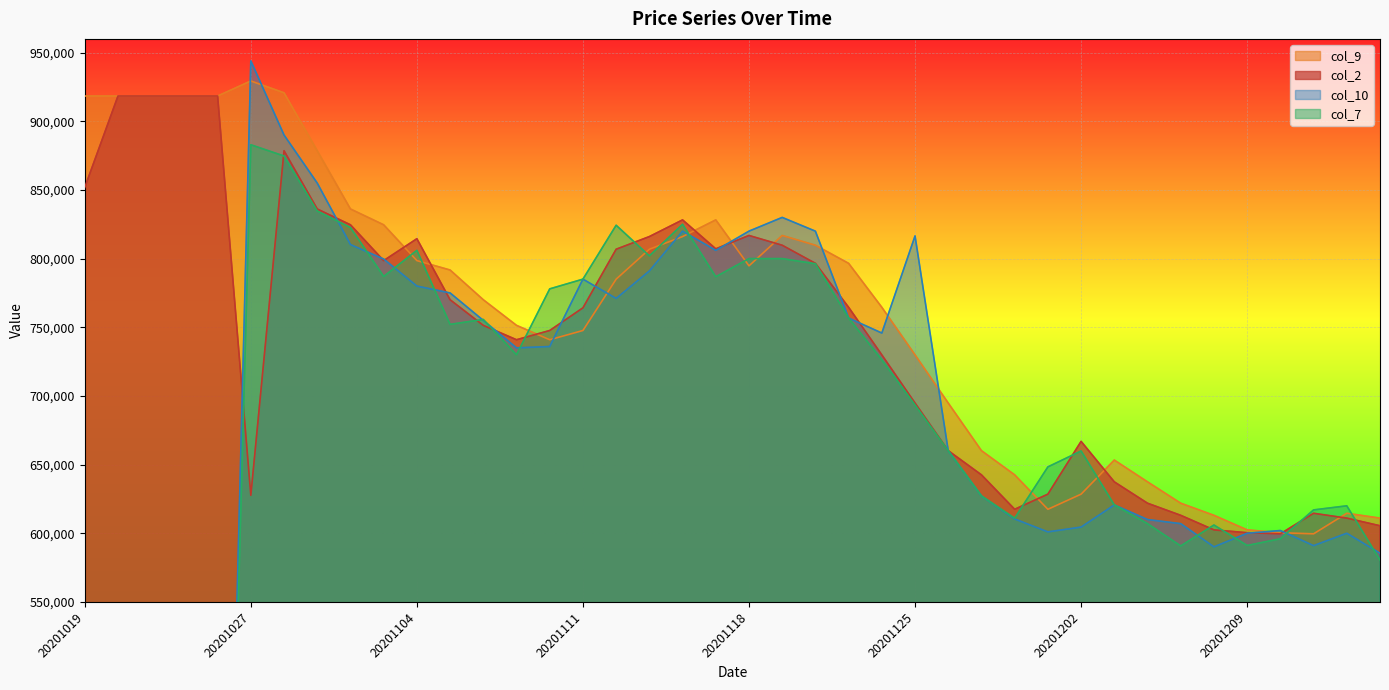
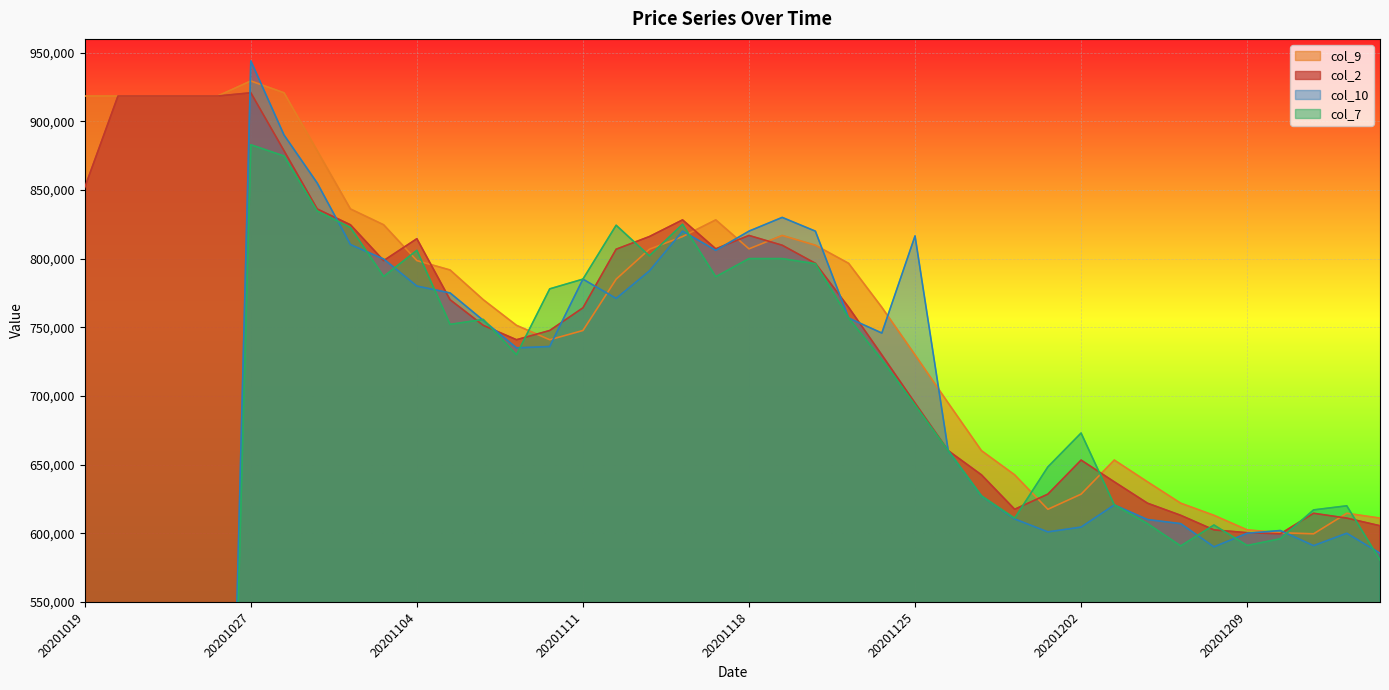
  {
    "col_9": {
      "20201019": "918,000",
      "20201027": "929,000",
      "20201104": "799,000",
      "20201111": "748,000",
-     "20201118": "795,000",
+     "20201118": "807,000",
      "20201125": "730,000",
      "20201202": "628,000",
      "20201209": "602,000"
    },
    "col_2": {
      "20201019": "852,000",
-     "20201027": "628,000",
+     "20201027": "921,000",
      "20201104": "814,000",
      "20201111": "764,000",
      "20201118": "817,000",
-     "20201202": "667,000"
+     "20201202": "653,000"
    },
    "col_10": {
      "20201027": "944,000",
      "20201104": "780,000",
      "20201118": "820,000",
      "20201125": "817,000",
      "20201202": "605,000"
    },
    "col_7": {
      "20201027": "883,000",
      "20201104": "806,000",
      "20201118": "800,000",
-     "20201202": "660,000",
+     "20201202": "673,000",
      "20201209": "591,000"
    }
  }
